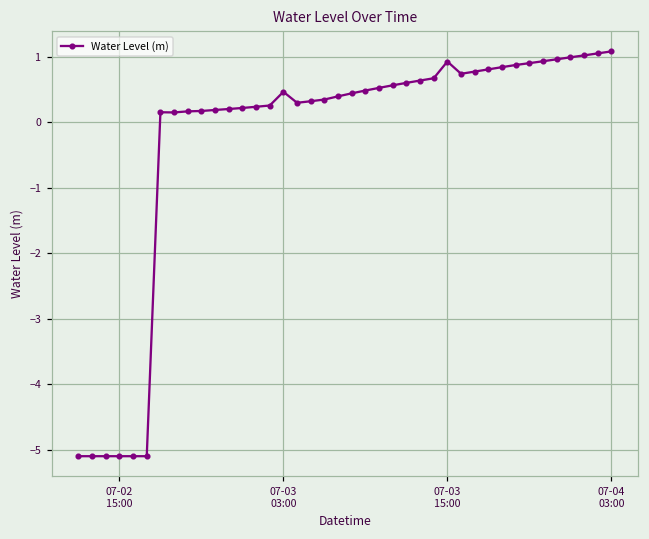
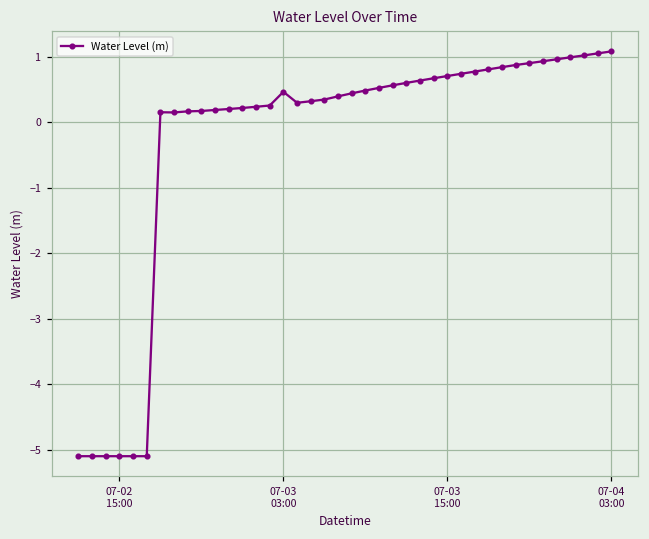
  {
    "07-02 15:00": -5.1,
    "07-03 03:00": 0.5,
-   "07-03 15:00": 0.9,
+   "07-03 15:00": 0.7,
    "07-04 03:00": 1.1
  }
